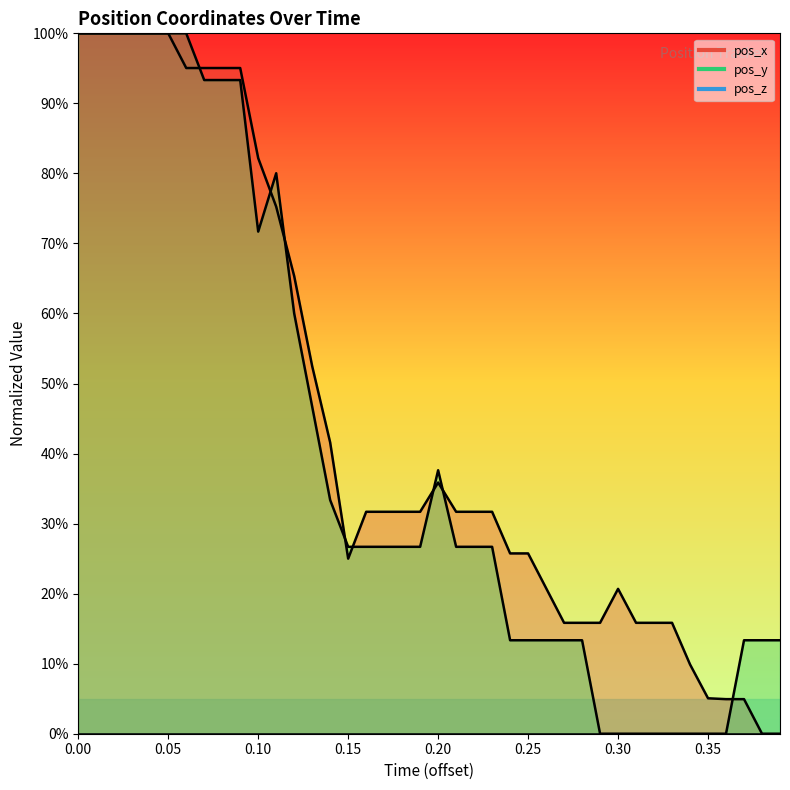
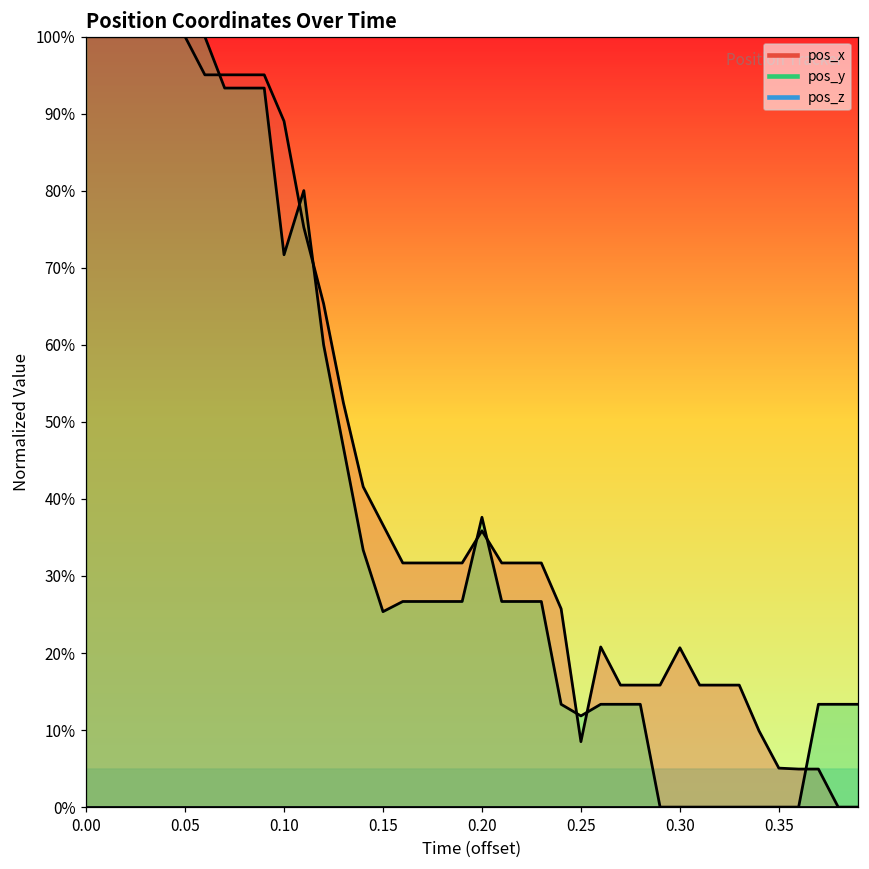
  {
    "pos_x": {
-     "0.10": "82%",
-     "0.15": "25%",
+     "0.10": "89%",
+     "0.15": "37%",
      "0.20": "36%",
-     "0.25": "26%",
+     "0.25": "8%",
      "0.30": "21%",
      "0.35": "5%"
    },
    "pos_y": {
      "0.10": "72%",
-     "0.15": "27%",
+     "0.15": "25%",
      "0.20": "38%",
-     "0.25": "13%"
+     "0.25": "12%"
    }
  }
